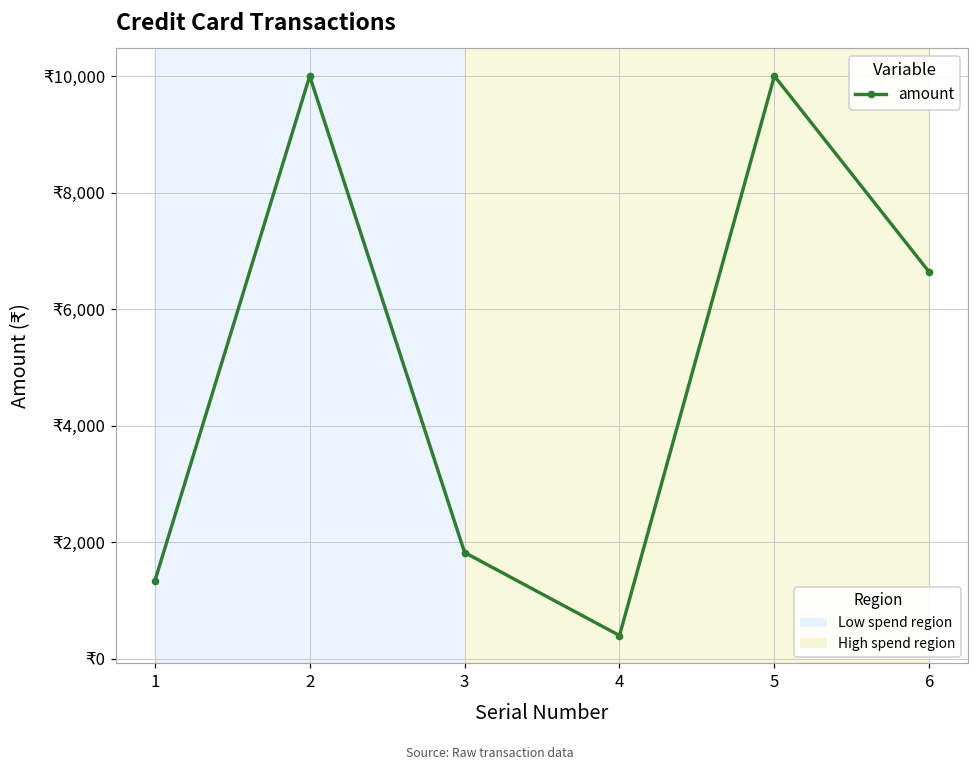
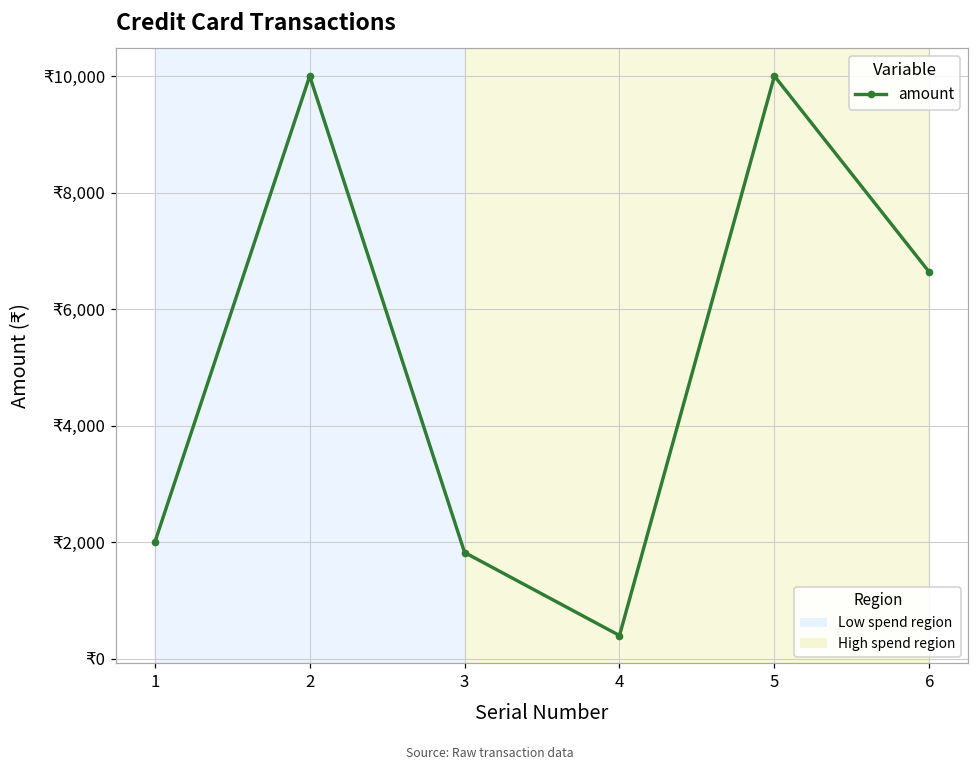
  {
-   "1": "₹1,300",
+   "1": "₹2,000",
    "2": "₹10,000",
    "3": "₹1,800",
    "4": "₹400",
    "5": "₹10,000",
    "6": "₹6,600"
  }
